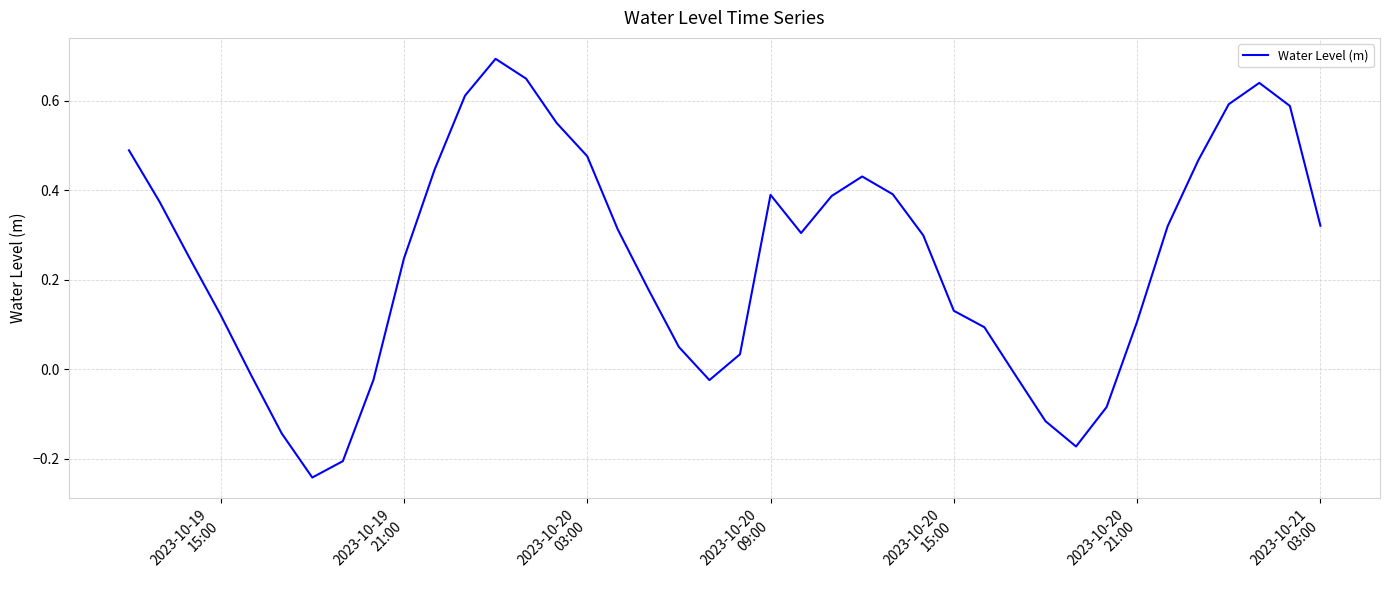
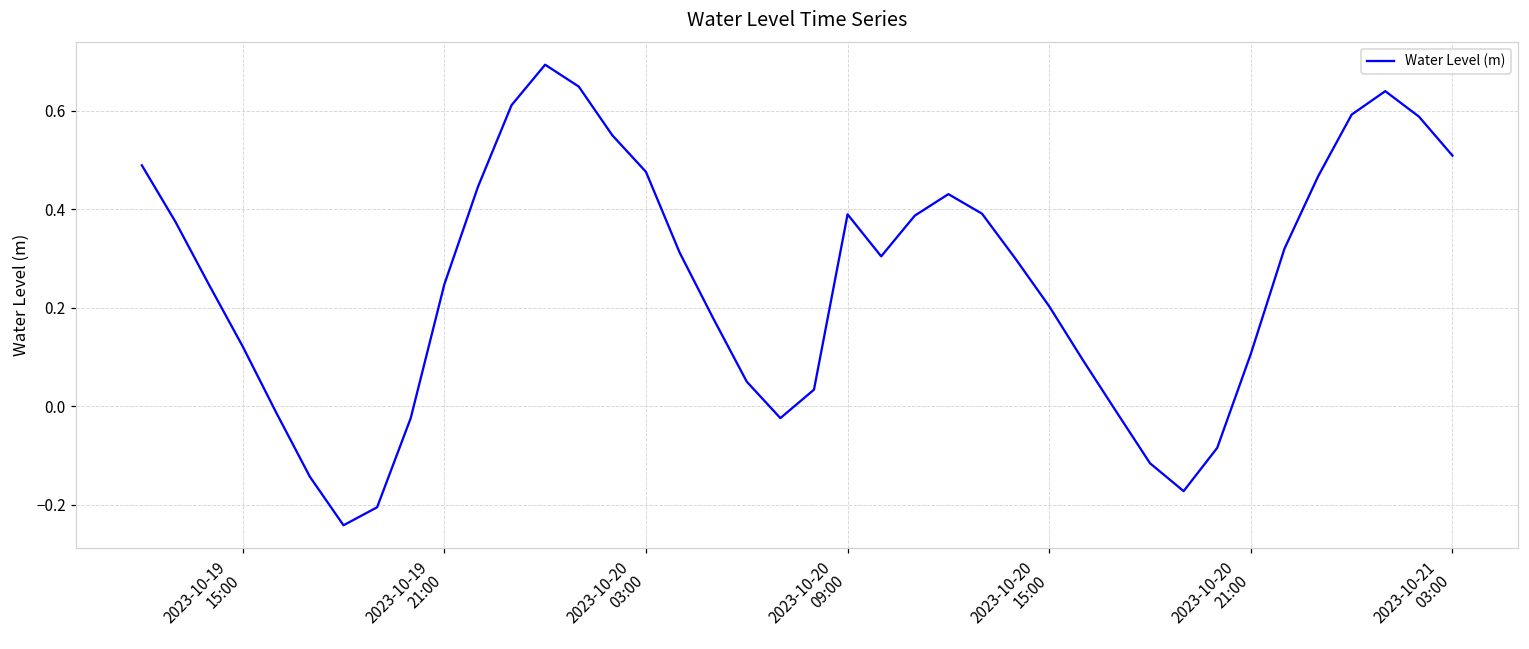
  {
    "2023-10-19 15:00": 0.12,
    "2023-10-19 21:00": 0.25,
    "2023-10-20 03:00": 0.48,
    "2023-10-20 09:00": 0.39,
-   "2023-10-20 15:00": 0.13,
+   "2023-10-20 15:00": 0.20,
    "2023-10-20 21:00": 0.11,
-   "2023-10-21 03:00": 0.32
+   "2023-10-21 03:00": 0.51
  }
